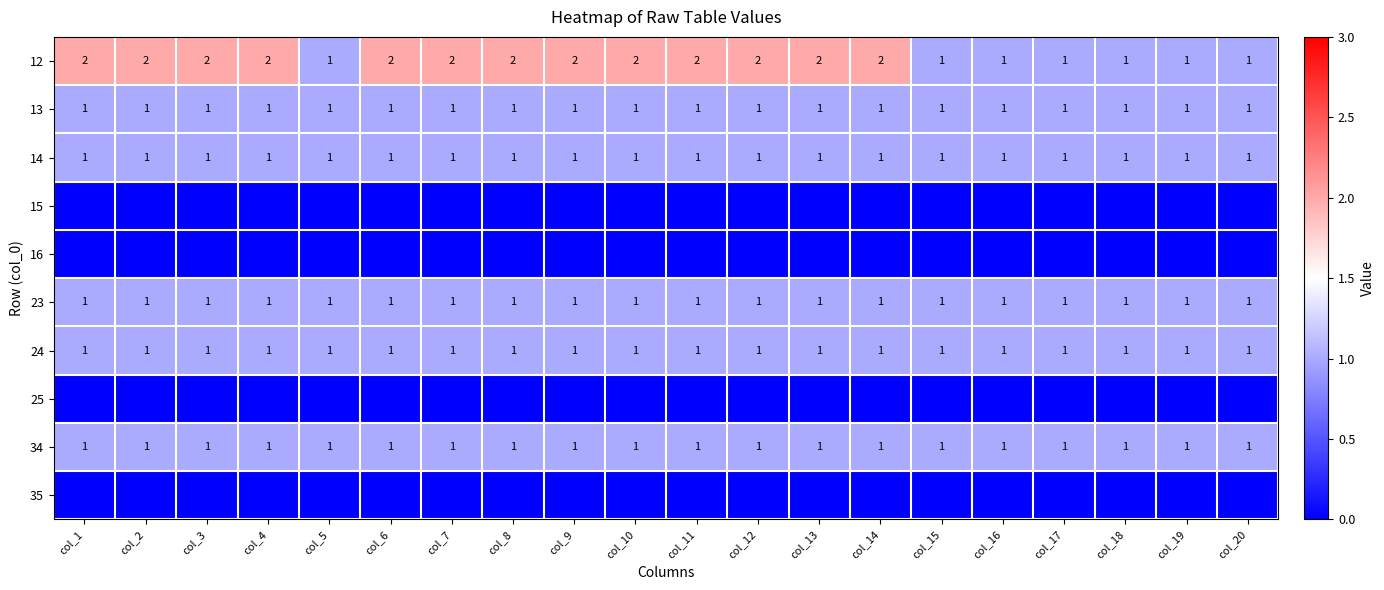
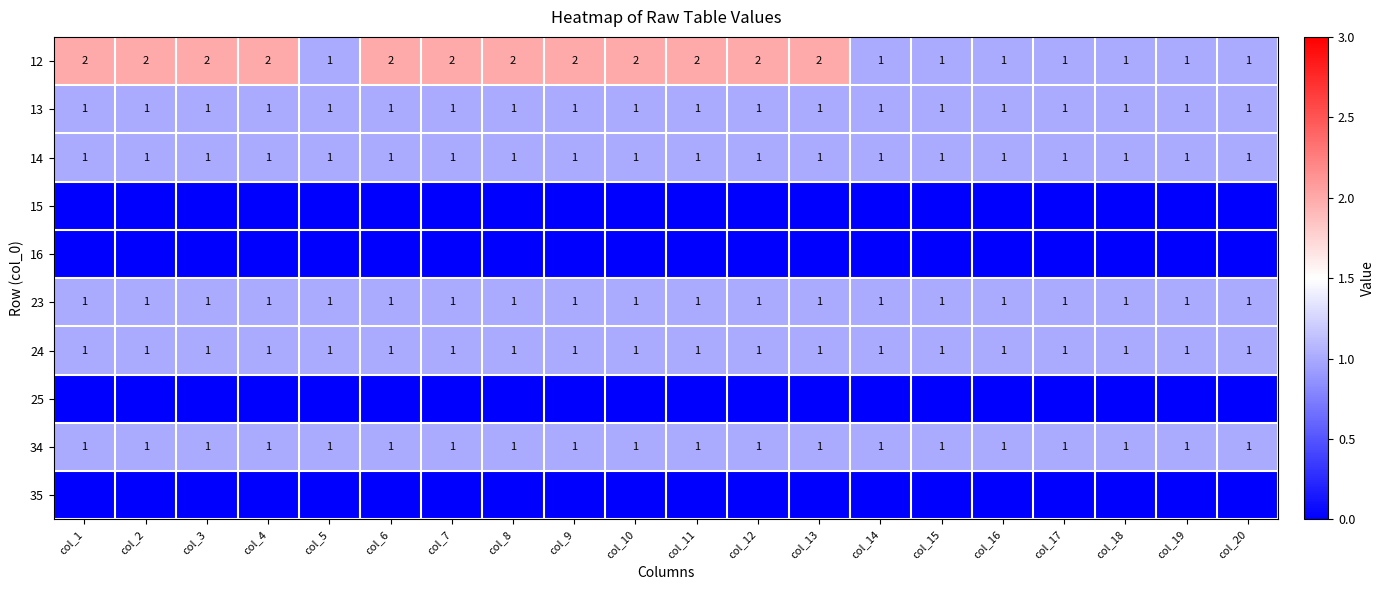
  {
    "12": {
      "col_1": 2,
      "col_2": 2,
      "col_3": 2,
      "col_4": 2,
      "col_5": 1,
      "col_6": 2,
      "col_7": 2,
      "col_8": 2,
      "col_9": 2,
      "col_10": 2,
      "col_11": 2,
      "col_12": 2,
      "col_13": 2,
-     "col_14": 2,
+     "col_14": 1,
      "col_15": 1,
      "col_16": 1,
      "col_17": 1,
      "col_18": 1,
      "col_19": 1,
      "col_20": 1
    },
    "13": {
      "col_1": 1,
      "col_2": 1,
      "col_3": 1,
      "col_4": 1,
      "col_5": 1,
      "col_6": 1,
      "col_7": 1,
      "col_8": 1,
      "col_9": 1,
      "col_10": 1,
      "col_11": 1,
      "col_12": 1,
      "col_13": 1,
      "col_14": 1,
      "col_15": 1,
      "col_16": 1,
      "col_17": 1,
      "col_18": 1,
      "col_19": 1,
      "col_20": 1
    },
    "14": {
      "col_1": 1,
      "col_2": 1,
      "col_3": 1,
      "col_4": 1,
      "col_5": 1,
      "col_6": 1,
      "col_7": 1,
      "col_8": 1,
      "col_9": 1,
      "col_10": 1,
      "col_11": 1,
      "col_12": 1,
      "col_13": 1,
      "col_14": 1,
      "col_15": 1,
      "col_16": 1,
      "col_17": 1,
      "col_18": 1,
      "col_19": 1,
      "col_20": 1
    },
    "23": {
      "col_1": 1,
      "col_2": 1,
      "col_3": 1,
      "col_4": 1,
      "col_5": 1,
      "col_6": 1,
      "col_7": 1,
      "col_8": 1,
      "col_9": 1,
      "col_10": 1,
      "col_11": 1,
      "col_12": 1,
      "col_13": 1,
      "col_14": 1,
      "col_15": 1,
      "col_16": 1,
      "col_17": 1,
      "col_18": 1,
      "col_19": 1,
      "col_20": 1
    },
    "24": {
      "col_1": 1,
      "col_2": 1,
      "col_3": 1,
      "col_4": 1,
      "col_5": 1,
      "col_6": 1,
      "col_7": 1,
      "col_8": 1,
      "col_9": 1,
      "col_10": 1,
      "col_11": 1,
      "col_12": 1,
      "col_13": 1,
      "col_14": 1,
      "col_15": 1,
      "col_16": 1,
      "col_17": 1,
      "col_18": 1,
      "col_19": 1,
      "col_20": 1
    },
    "34": {
      "col_1": 1,
      "col_2": 1,
      "col_3": 1,
      "col_4": 1,
      "col_5": 1,
      "col_6": 1,
      "col_7": 1,
      "col_8": 1,
      "col_9": 1,
      "col_10": 1,
      "col_11": 1,
      "col_12": 1,
      "col_13": 1,
      "col_14": 1,
      "col_15": 1,
      "col_16": 1,
      "col_17": 1,
      "col_18": 1,
      "col_19": 1,
      "col_20": 1
    }
  }
